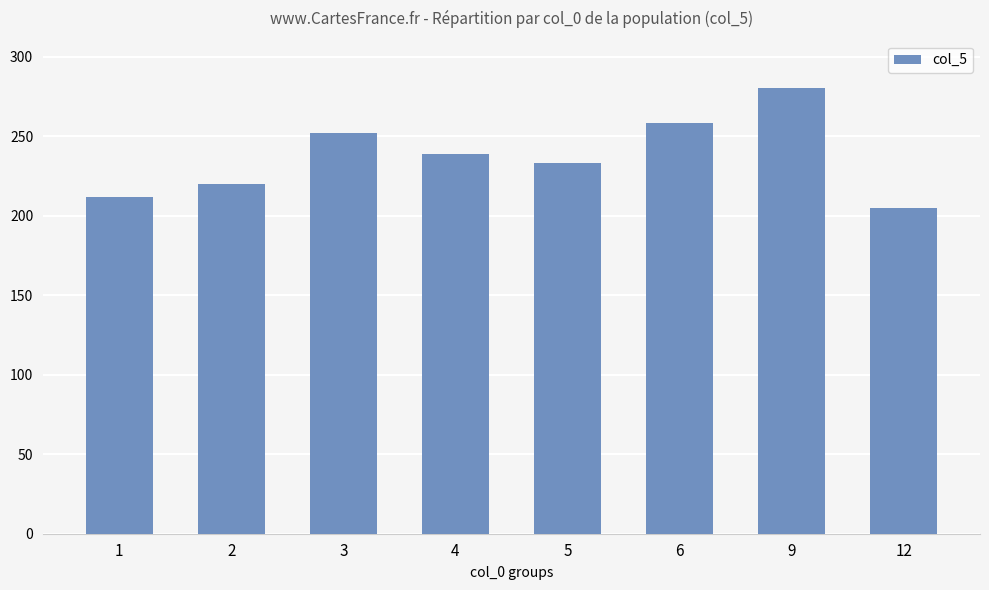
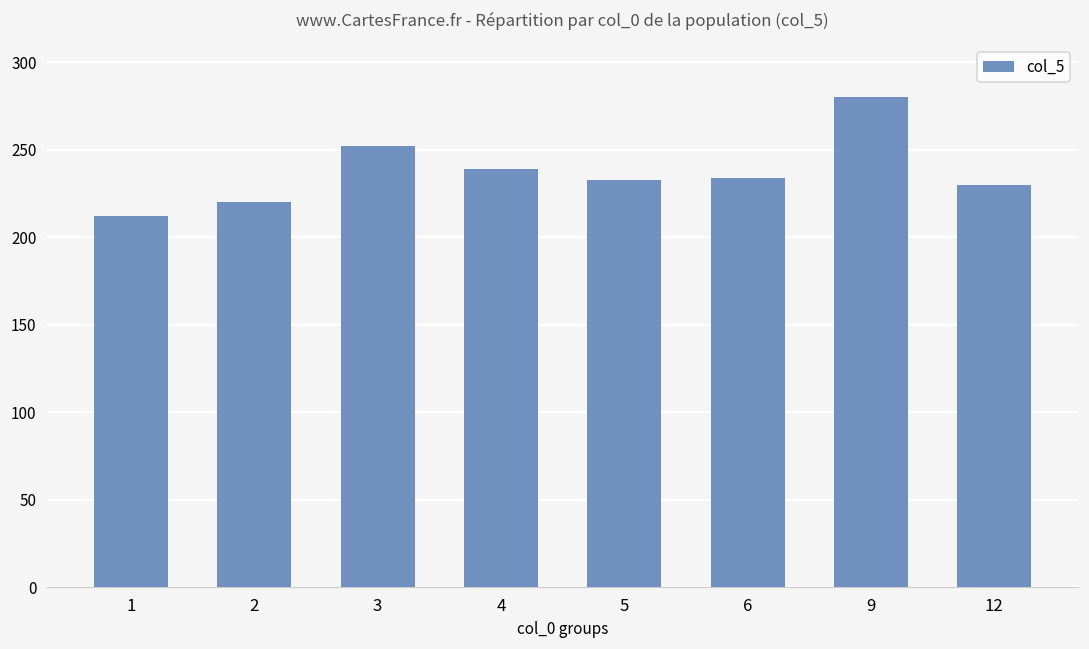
  {
    "1": 212,
    "2": 220,
    "3": 252,
    "4": 239,
    "5": 233,
-   "6": 258,
+   "6": 234,
    "9": 280,
-   "12": 205
+   "12": 230
  }
